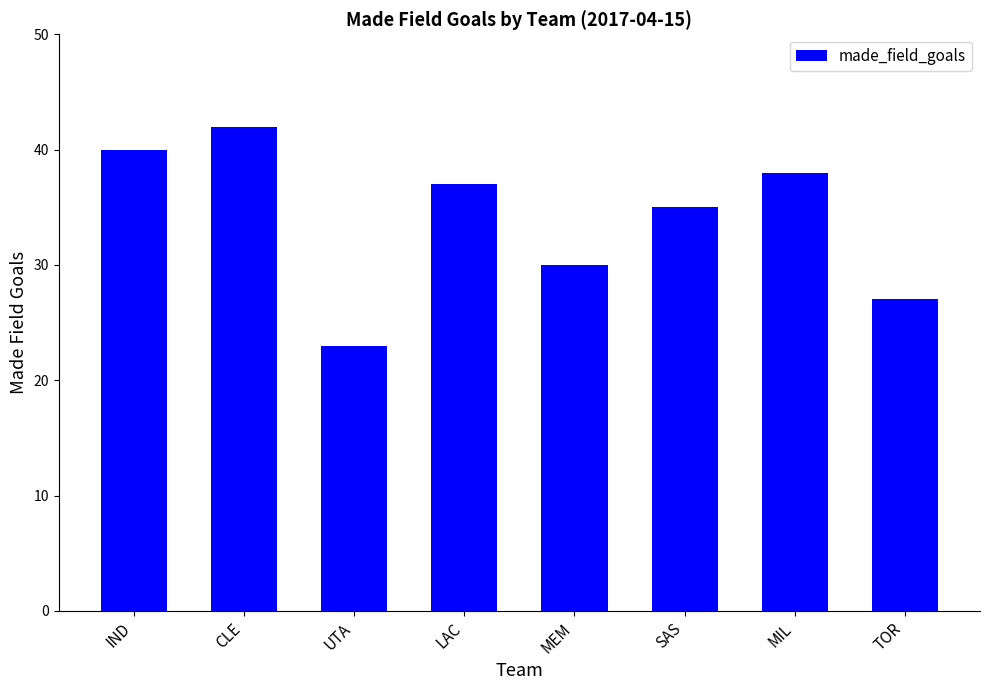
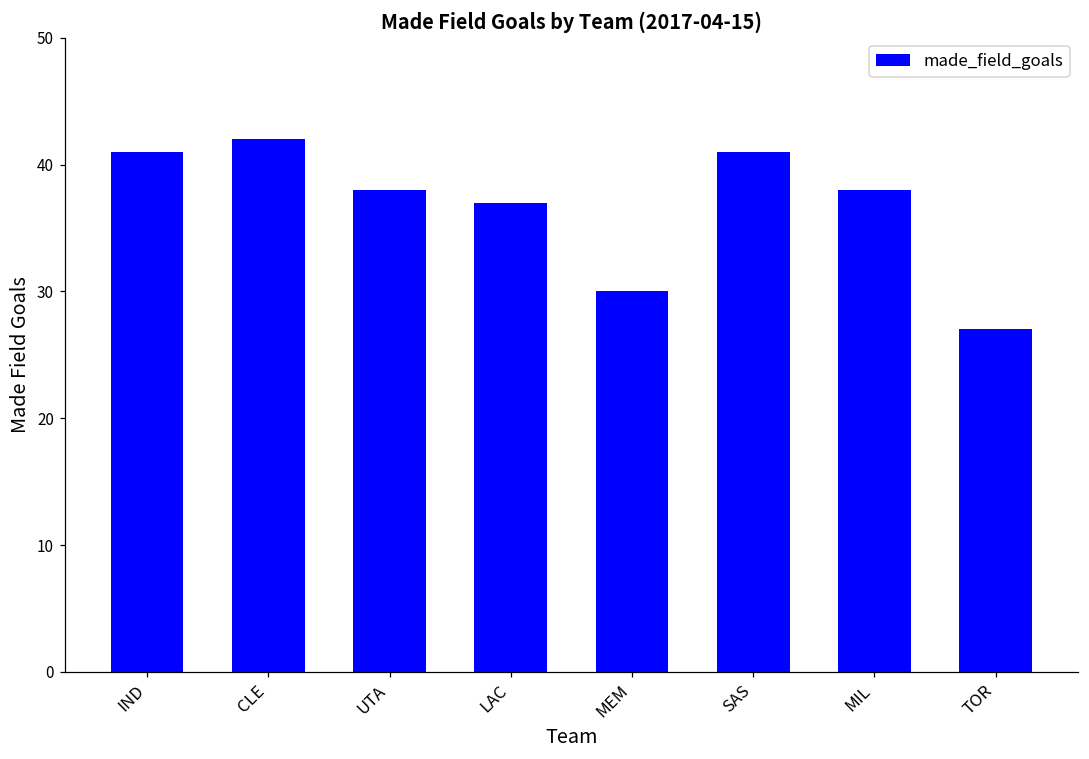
  {
-   "IND": 40,
+   "IND": 41,
    "CLE": 42,
-   "UTA": 23,
+   "UTA": 38,
    "LAC": 37,
    "MEM": 30,
-   "SAS": 35,
+   "SAS": 41,
    "MIL": 38,
    "TOR": 27
  }
